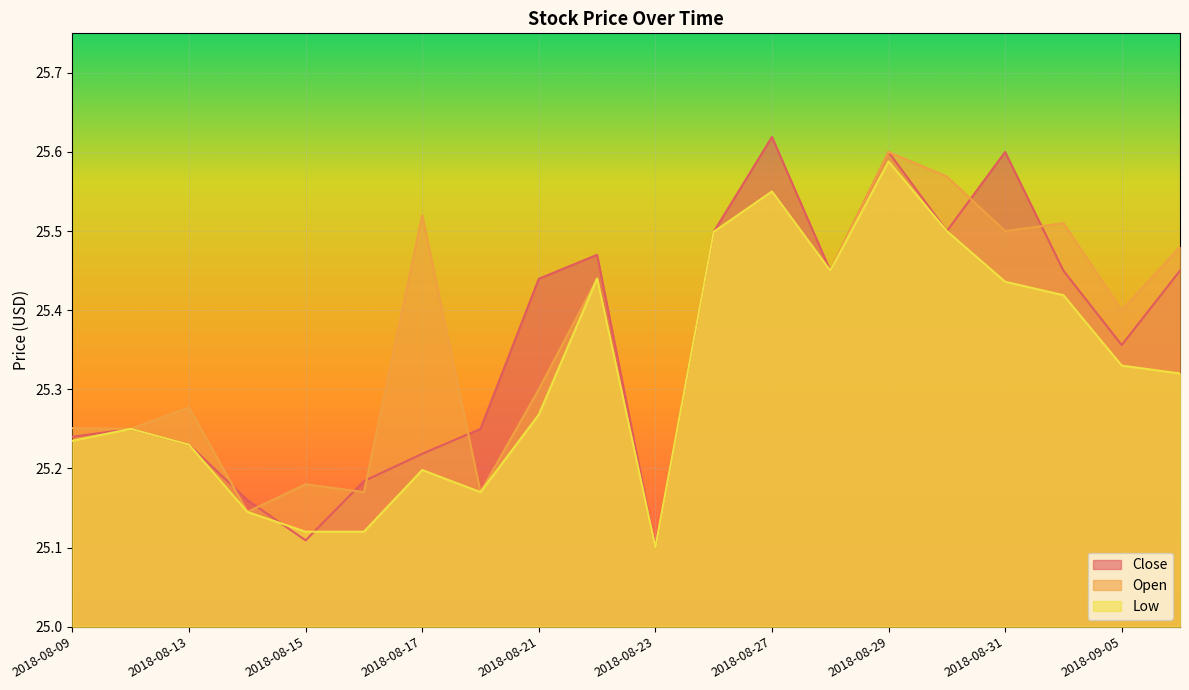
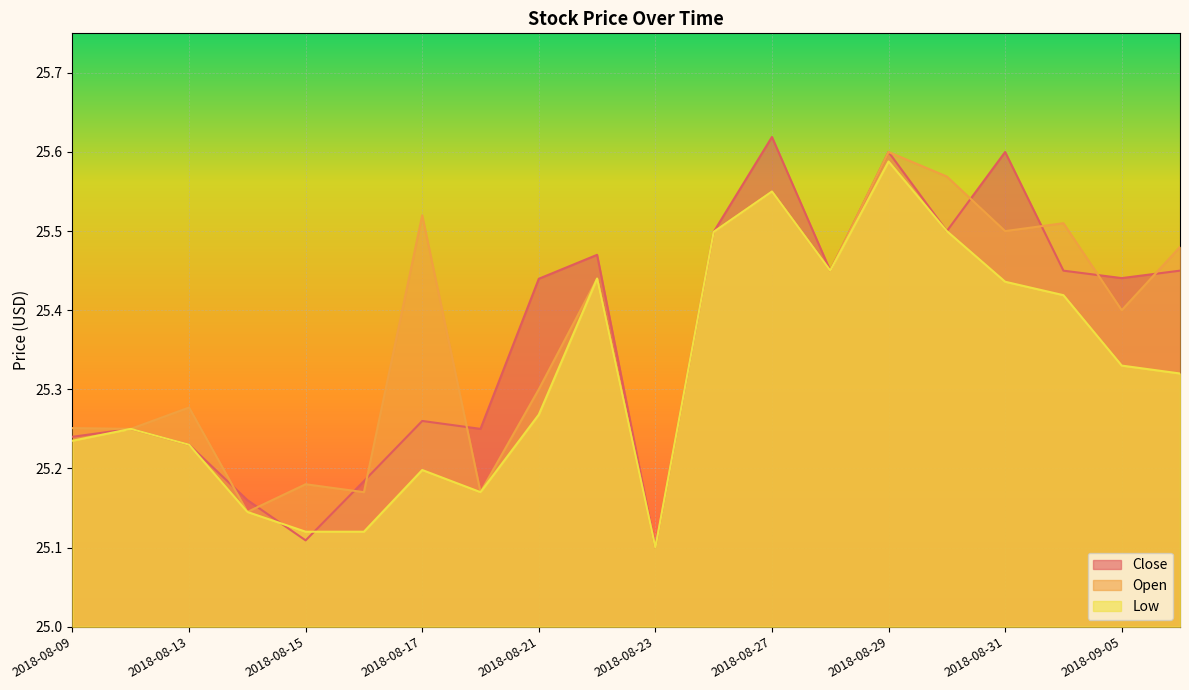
  {
    "Close": {
      "2018-08-09": 25.24,
      "2018-08-15": 25.11,
-     "2018-08-17": 25.22,
+     "2018-08-17": 25.26,
      "2018-08-21": 25.44,
      "2018-08-27": 25.62,
      "2018-08-31": 25.60,
-     "2018-09-05": 25.36
+     "2018-09-05": 25.44
    }
  }
